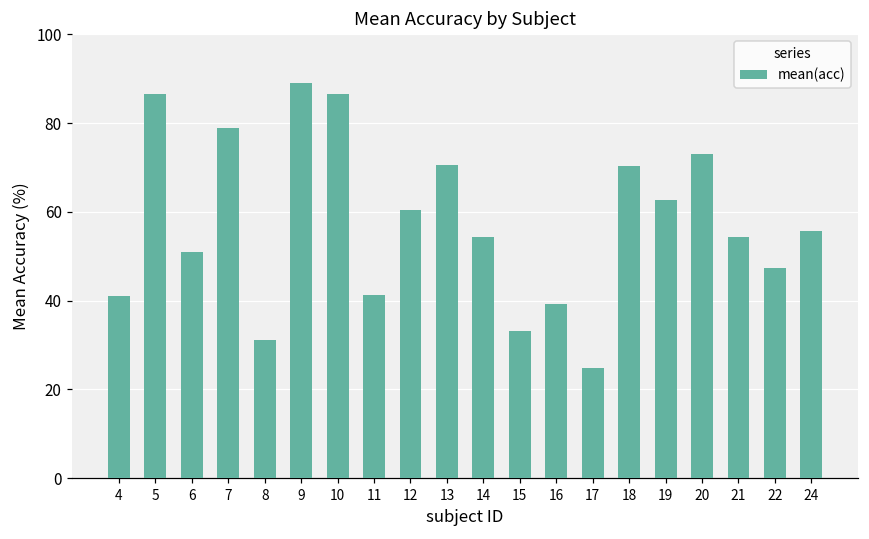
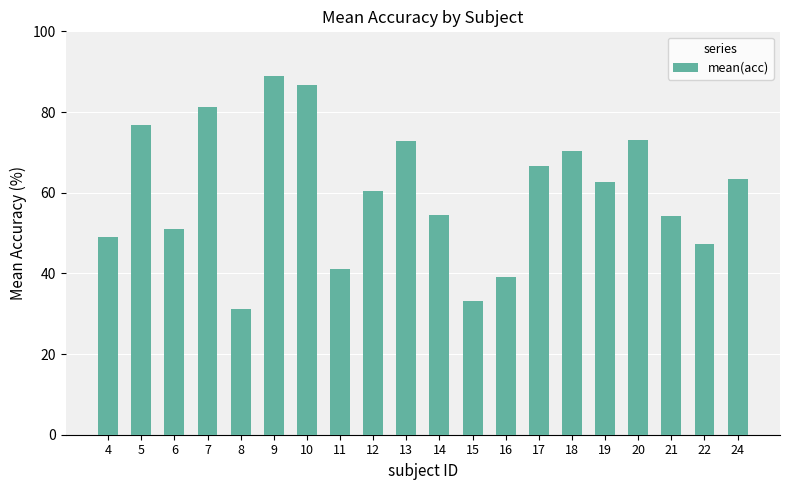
  {
-   "4": 41,
-   "5": 87,
+   "4": 49,
+   "5": 77,
    "6": 51,
-   "7": 79,
+   "7": 81,
    "8": 31,
    "9": 89,
    "10": 87,
    "11": 41,
    "12": 61,
-   "13": 71,
+   "13": 73,
    "14": 54,
    "15": 33,
    "16": 39,
-   "17": 25,
+   "17": 67,
    "18": 70,
    "19": 63,
    "20": 73,
    "21": 54,
    "22": 47,
-   "24": 56
+   "24": 64
  }
